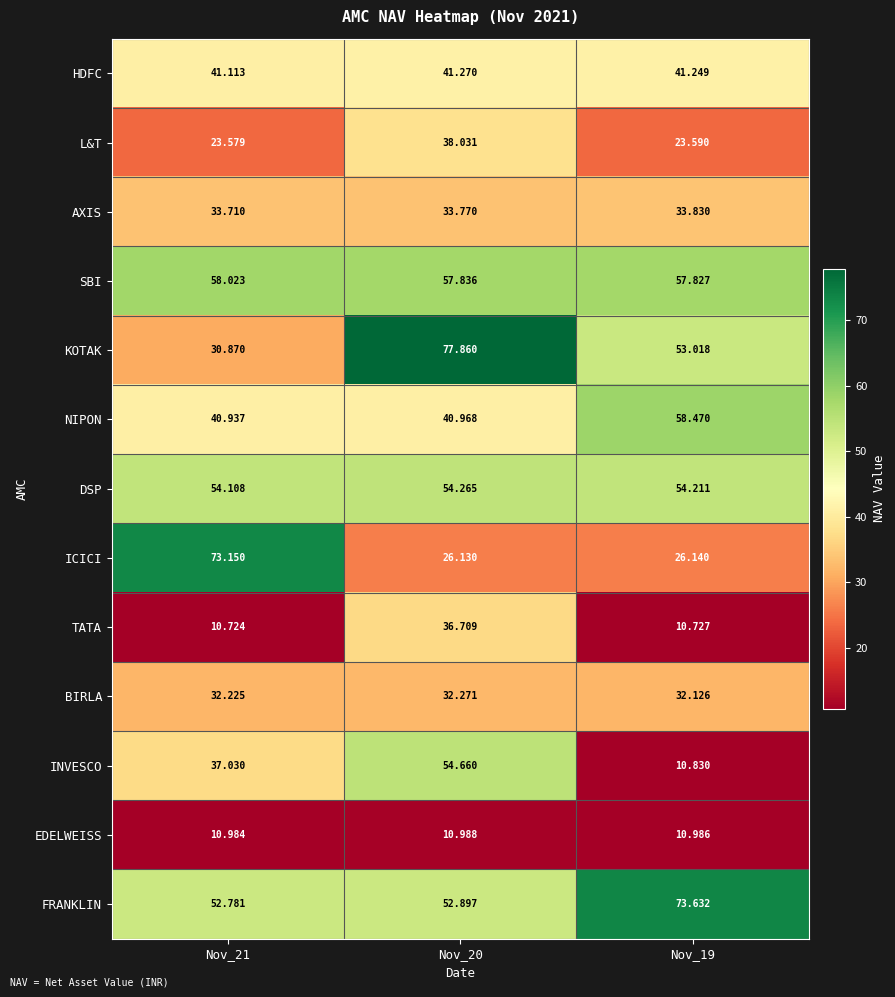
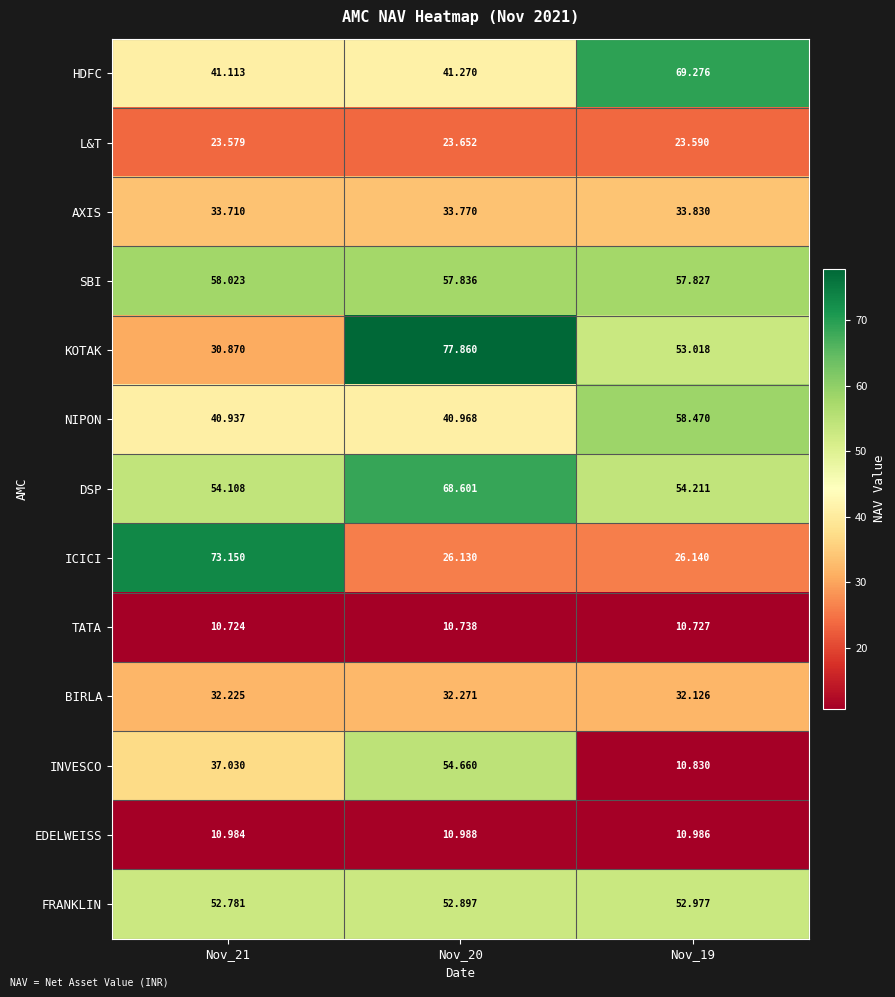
  {
    "HDFC": {
      "Nov_21": 41.113,
      "Nov_20": 41.270,
-     "Nov_19": 41.249
+     "Nov_19": 69.276
    },
    "L&T": {
      "Nov_21": 23.579,
-     "Nov_20": 38.031,
+     "Nov_20": 23.652,
      "Nov_19": 23.590
    },
    "AXIS": {
      "Nov_21": 33.710,
      "Nov_20": 33.770,
      "Nov_19": 33.830
    },
    "SBI": {
      "Nov_21": 58.023,
      "Nov_20": 57.836,
      "Nov_19": 57.827
    },
    "KOTAK": {
      "Nov_21": 30.870,
      "Nov_20": 77.860,
      "Nov_19": 53.018
    },
    "NIPON": {
      "Nov_21": 40.937,
      "Nov_20": 40.968,
      "Nov_19": 58.470
    },
    "DSP": {
      "Nov_21": 54.108,
-     "Nov_20": 54.265,
+     "Nov_20": 68.601,
      "Nov_19": 54.211
    },
    "ICICI": {
      "Nov_21": 73.150,
      "Nov_20": 26.130,
      "Nov_19": 26.140
    },
    "TATA": {
      "Nov_21": 10.724,
-     "Nov_20": 36.709,
+     "Nov_20": 10.738,
      "Nov_19": 10.727
    },
    "BIRLA": {
      "Nov_21": 32.225,
      "Nov_20": 32.271,
      "Nov_19": 32.126
    },
    "INVESCO": {
      "Nov_21": 37.030,
      "Nov_20": 54.660,
      "Nov_19": 10.830
    },
    "EDELWEISS": {
      "Nov_21": 10.984,
      "Nov_20": 10.988,
      "Nov_19": 10.986
    },
    "FRANKLIN": {
      "Nov_21": 52.781,
      "Nov_20": 52.897,
-     "Nov_19": 73.632
+     "Nov_19": 52.977
    }
  }
